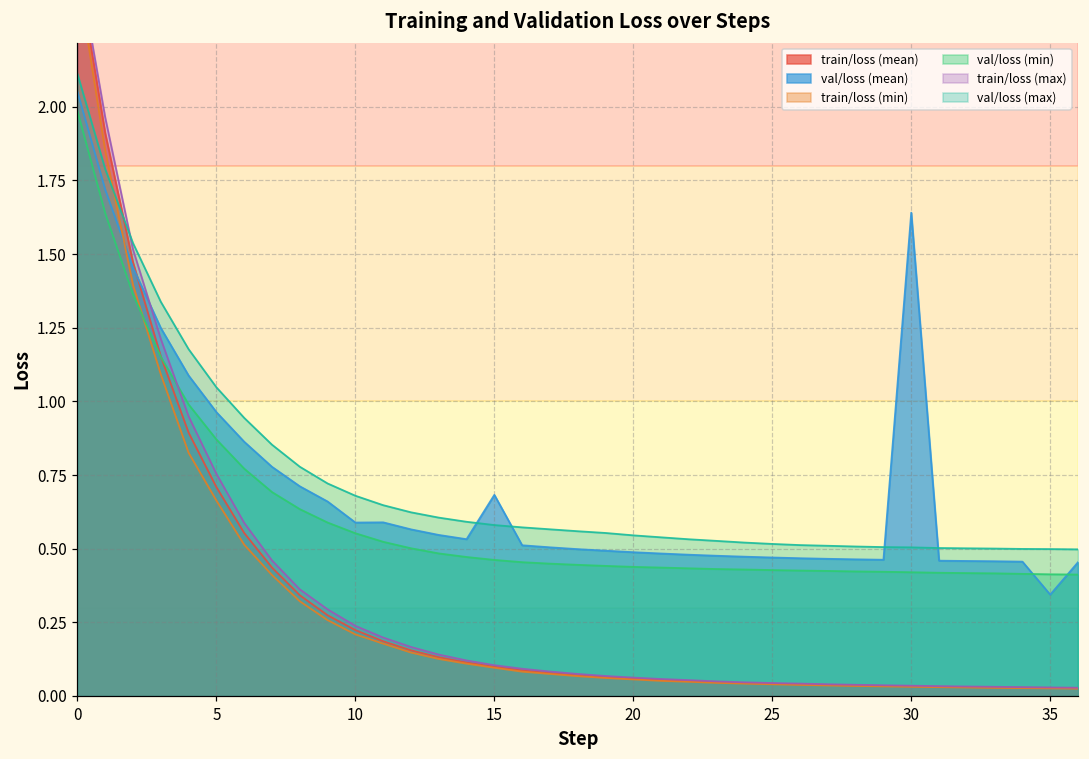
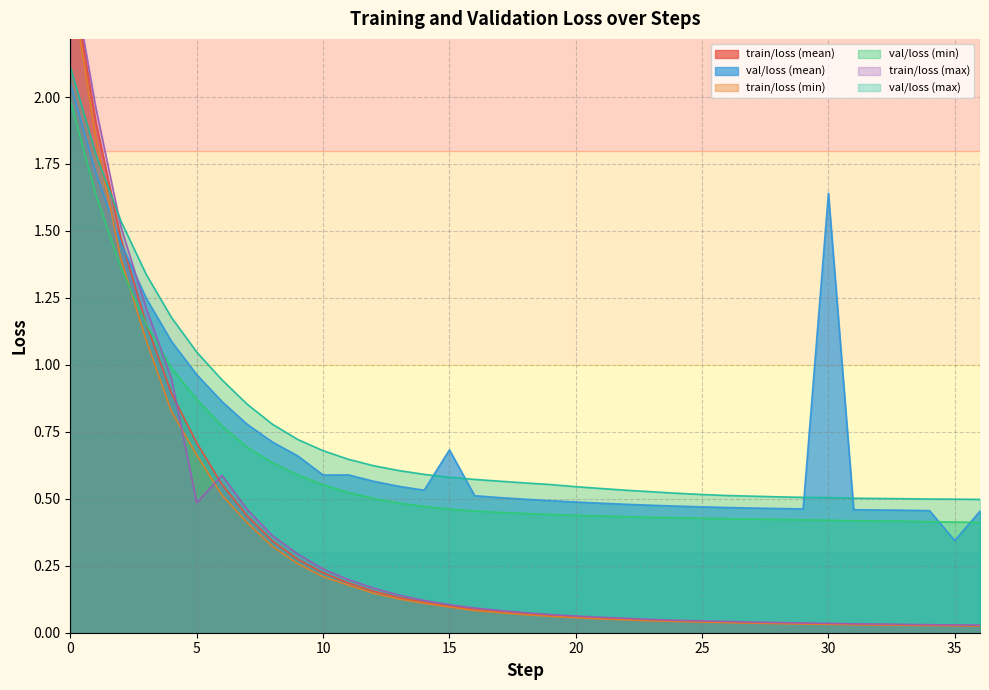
  {
    "val/loss (mean)": {
      "0": 2.05,
      "5": 0.96,
      "10": 0.59,
      "15": 0.68,
      "20": 0.49,
      "25": 0.47,
      "30": 1.64,
      "35": 0.34
    },
    "train/loss (max)": {
-     "5": 0.75,
+     "5": 0.49,
      "10": 0.24
    }
  }
